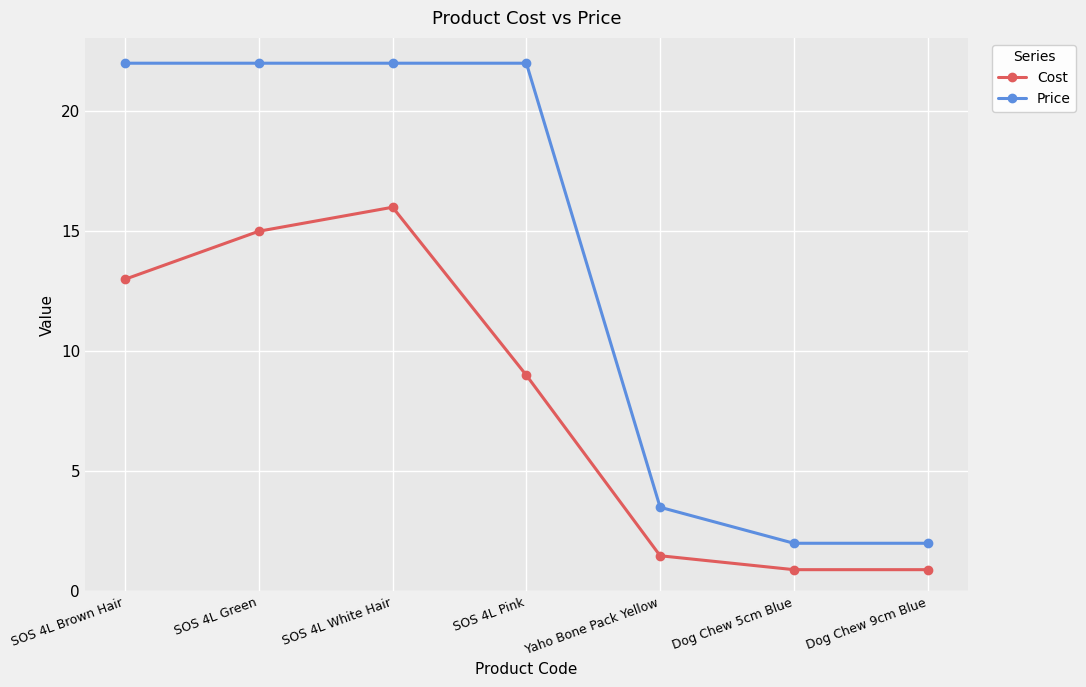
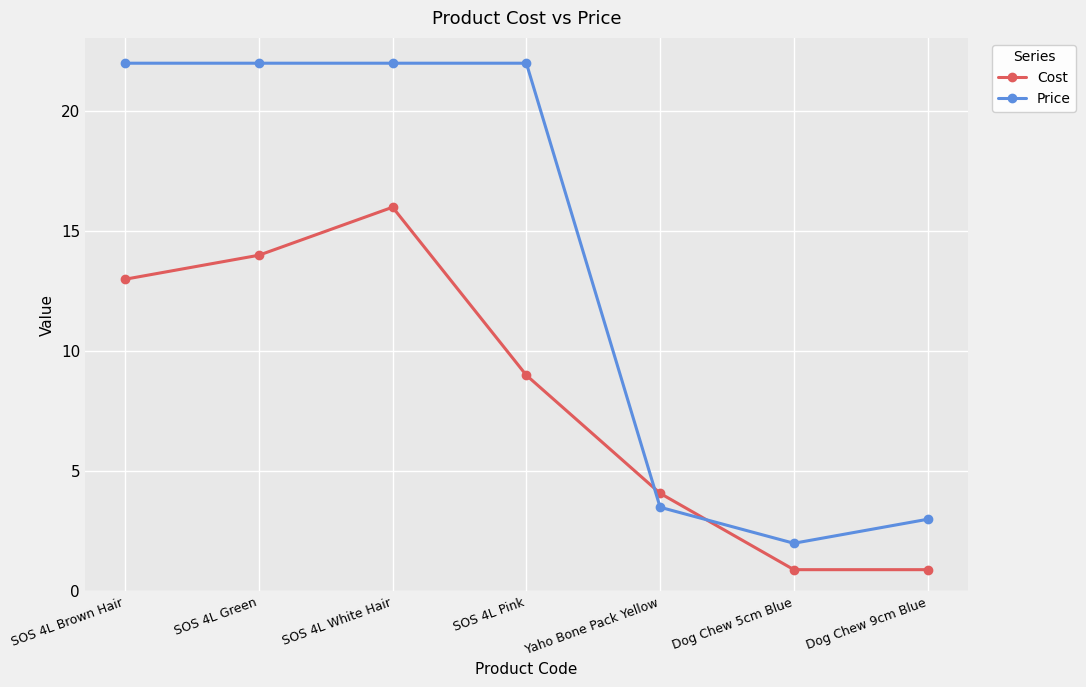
  {
    "Cost": {
      "SOS 4L Brown Hair": 13.0,
-     "SOS 4L Green": 15,
+     "SOS 4L Green": 14,
      "SOS 4L White Hair": 16.0,
      "SOS 4L Pink": 9.0,
-     "Yaho Bone Pack Yellow": 1.5,
+     "Yaho Bone Pack Yellow": 4.1,
      "Dog Chew 5cm Blue": 0.9,
      "Dog Chew 9cm Blue": 0.9
    },
    "Price": {
      "SOS 4L Brown Hair": 22,
      "SOS 4L Green": 22,
      "SOS 4L White Hair": 22,
      "SOS 4L Pink": 22,
      "Yaho Bone Pack Yellow": 3.5,
      "Dog Chew 5cm Blue": 2,
-     "Dog Chew 9cm Blue": 2
+     "Dog Chew 9cm Blue": 3
    }
  }
